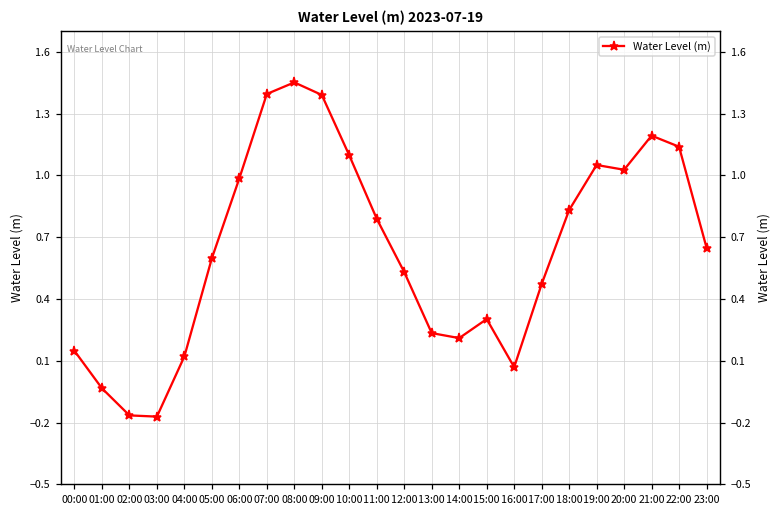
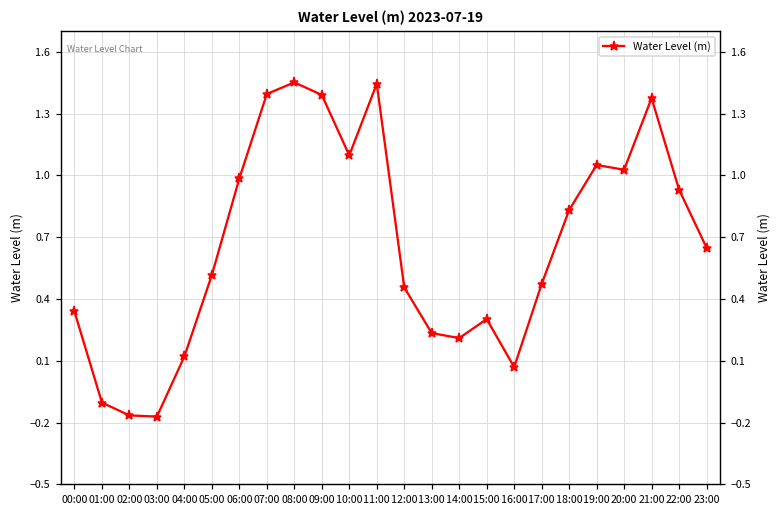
  {
-   "00:00": 0.15,
-   "01:00": -0.03,
+   "00:00": 0.34,
+   "01:00": -0.10,
    "02:00": -0.17,
    "03:00": -0.17,
    "04:00": 0.12,
-   "05:00": 0.60,
+   "05:00": 0.52,
    "06:00": 0.99,
    "07:00": 1.40,
    "08:00": 1.45,
    "09:00": 1.39,
    "10:00": 1.10,
-   "11:00": 0.79,
-   "12:00": 0.53,
+   "11:00": 1.44,
+   "12:00": 0.46,
    "13:00": 0.23,
    "14:00": 0.21,
    "15:00": 0.30,
    "16:00": 0.07,
    "17:00": 0.47,
    "18:00": 0.83,
    "19:00": 1.05,
    "20:00": 1.03,
-   "21:00": 1.19,
-   "22:00": 1.14,
+   "21:00": 1.37,
+   "22:00": 0.93,
    "23:00": 0.65
  }
